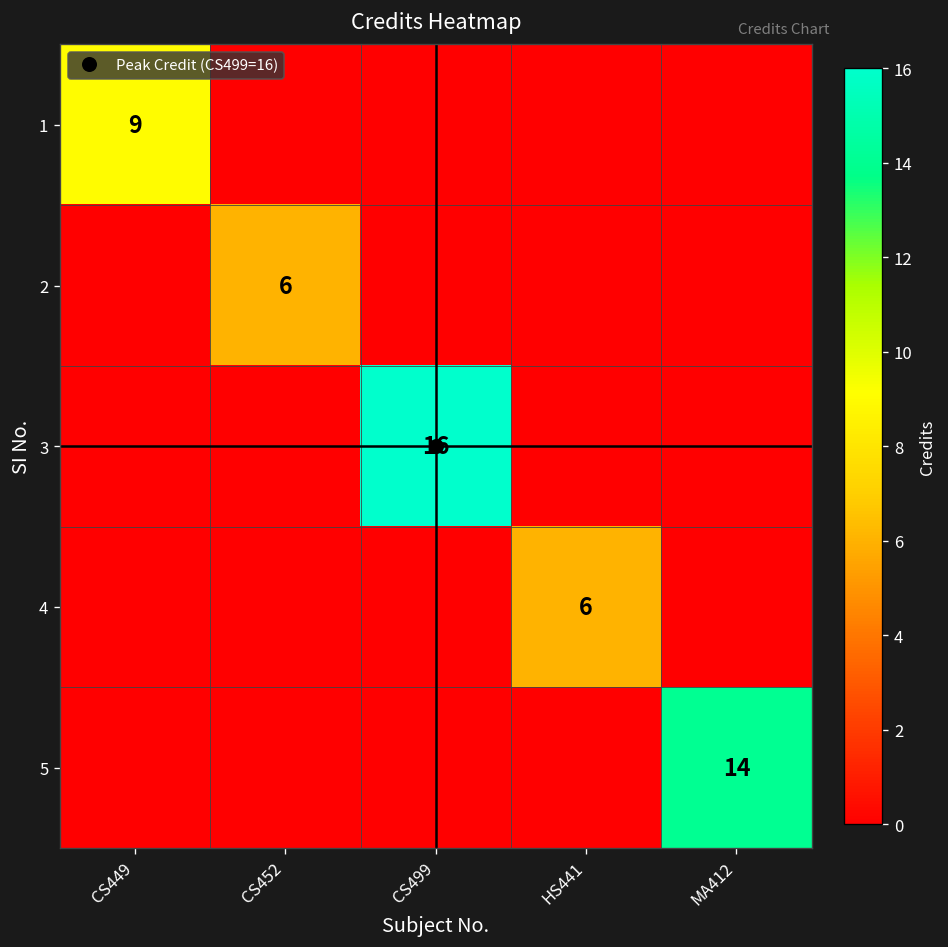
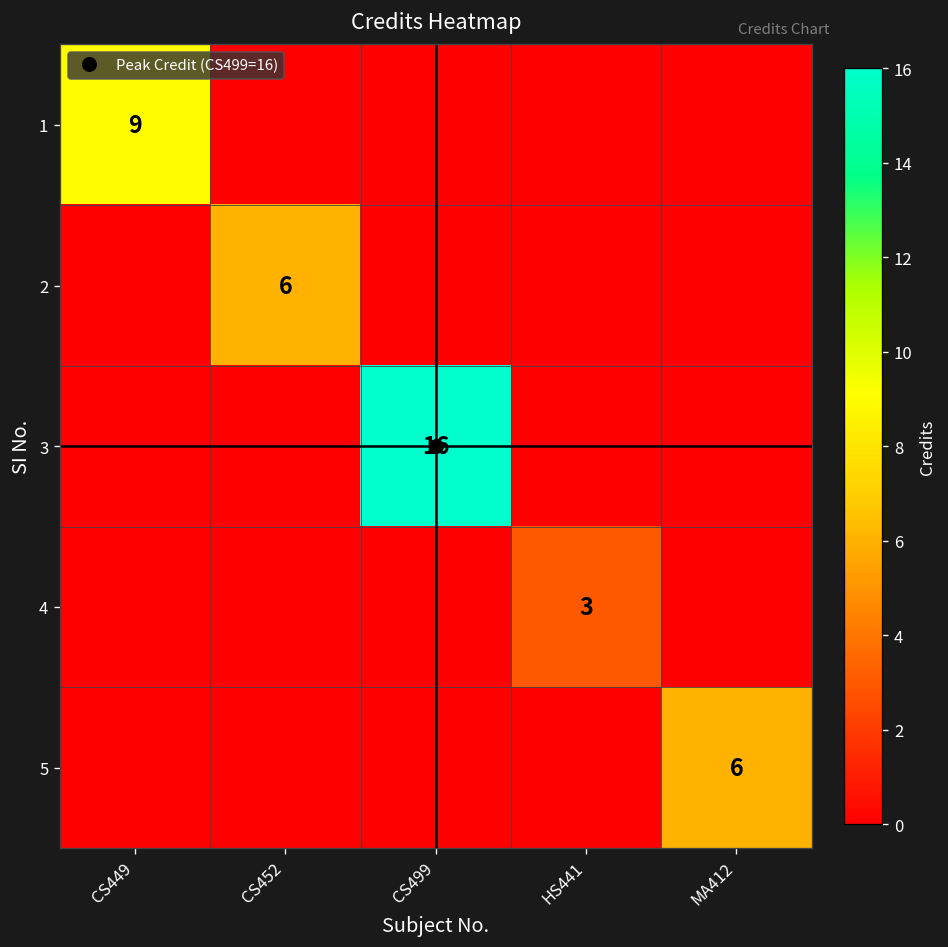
  {
    "1": {
      "CS449": 9
    },
    "2": {
      "CS452": 6
    },
    "4": {
-     "HS441": 6
+     "HS441": 3
    },
    "5": {
-     "MA412": 14
+     "MA412": 6
    }
  }
